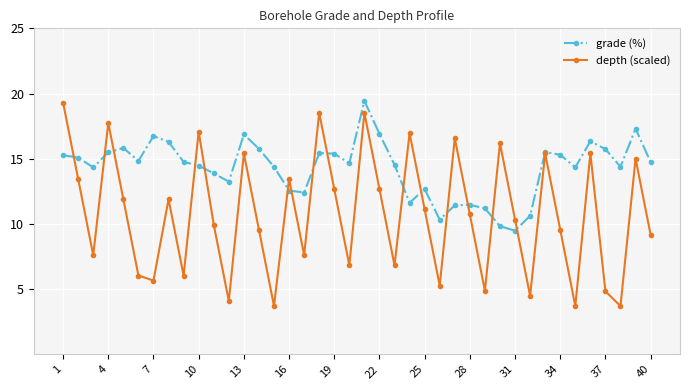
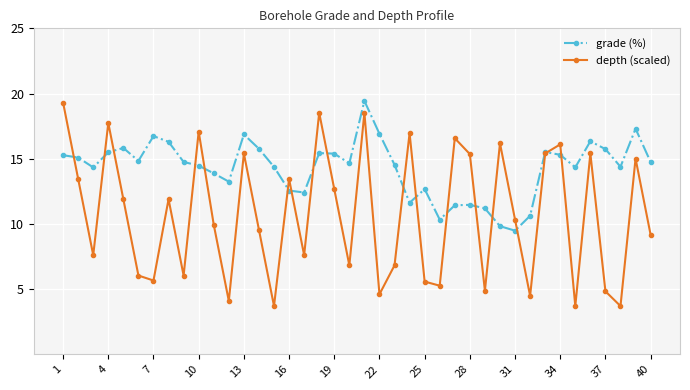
  {
    "grade (%)": {
      "1": 15.3,
      "4": 15.5,
      "7": 16.7,
      "10": 14.5,
      "13": 16.9,
      "16": 12.6,
      "19": 15.4,
      "22": 16.9,
      "25": 12.7,
      "28": 11.5,
      "31": 9.5,
      "34": 15.3,
      "37": 15.7,
      "40": 14.7
    },
    "depth (scaled)": {
      "1": 19.3,
      "4": 17.7,
      "7": 5.7,
      "10": 17.1,
      "13": 15.4,
      "16": 13.5,
      "19": 12.7,
-     "22": 12.7,
-     "25": 11.1,
-     "28": 10.7,
+     "22": 4.6,
+     "25": 5.6,
+     "28": 15.4,
      "31": 10.3,
-     "34": 9.6,
+     "34": 16.1,
      "37": 4.8,
      "40": 9.2
    }
  }
